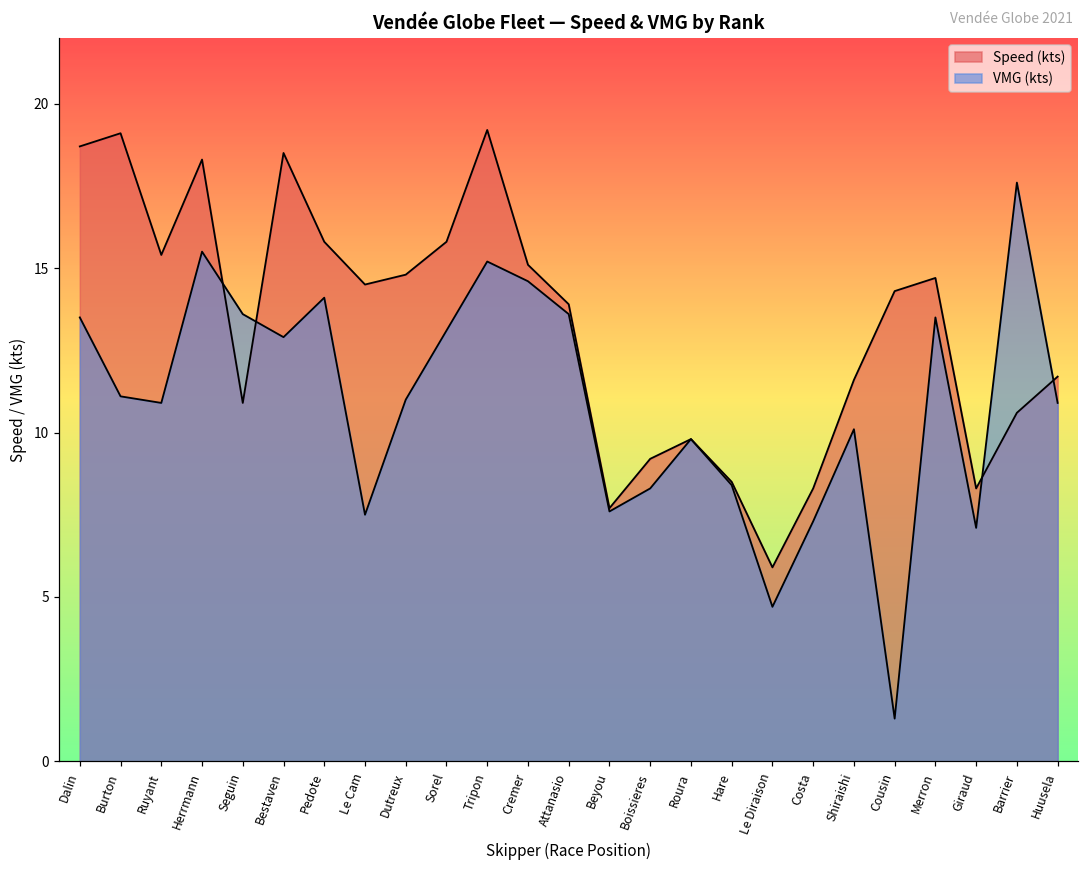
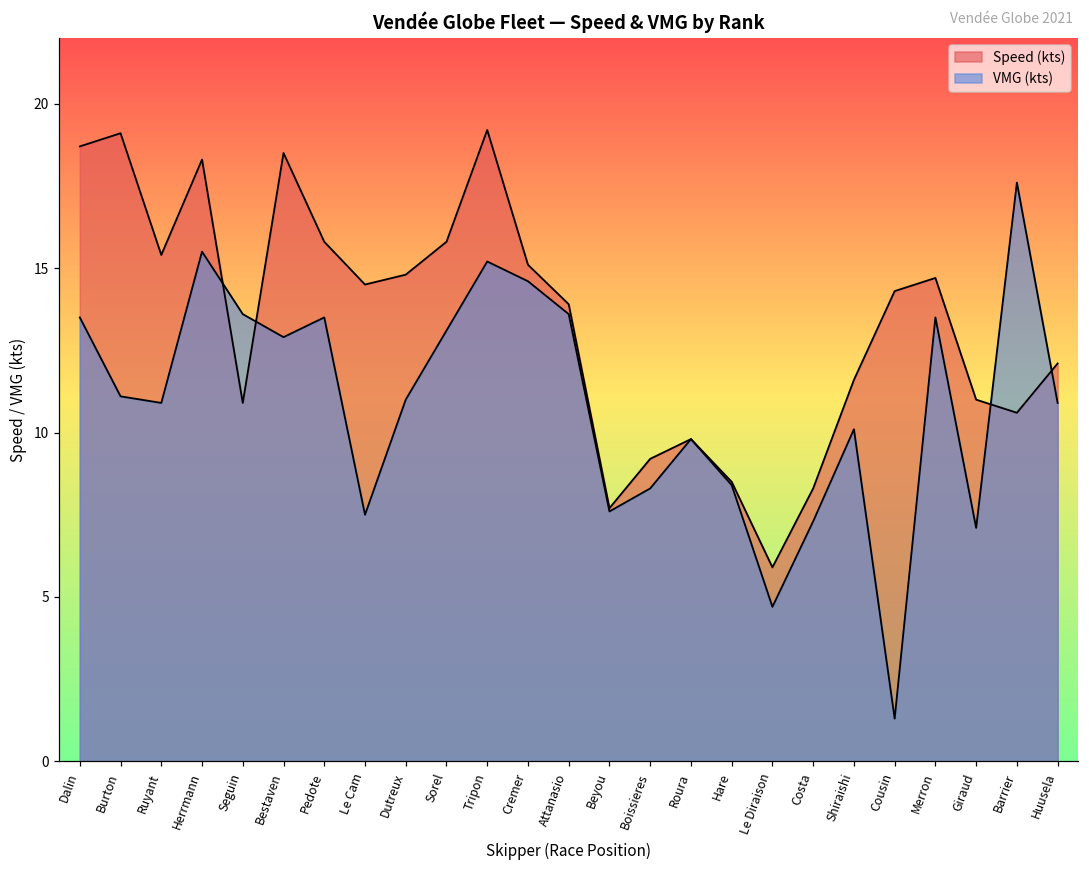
  {
    "Speed (kts)": {
      "Dalin": 18.7,
      "Burton": 19.1,
      "Ruyant": 15.4,
      "Herrmann": 18.3,
      "Seguin": 10.9,
      "Bestaven": 18.5,
      "Pedote": 15.8,
      "Le Cam": 14.5,
      "Dutreux": 14.8,
      "Sorel": 15.8,
      "Tripon": 19.2,
      "Cremer": 15.1,
      "Attanasio": 13.9,
      "Beyou": 7.7,
      "Boissieres": 9.2,
      "Hare": 8.5,
      "Le Diraison": 5.9,
      "Costa": 8.3,
      "Shiraishi": 11.6,
      "Cousin": 14.3,
      "Merron": 14.7,
-     "Giraud": 8.3,
+     "Giraud": 11.0,
      "Barrier": 10.6,
-     "Huusela": 11.7
+     "Huusela": 12.1
    },
    "VMG (kts)": {
      "Dalin": 13.5,
      "Burton": 11.1,
      "Ruyant": 10.9,
      "Herrmann": 15.5,
      "Seguin": 13.6,
      "Bestaven": 12.9,
-     "Pedote": 14.1,
+     "Pedote": 13.5,
      "Le Cam": 7.5,
      "Dutreux": 11.0,
      "Sorel": 13.1,
      "Tripon": 15.2,
      "Cremer": 14.6,
      "Attanasio": 13.6,
      "Beyou": 7.6,
      "Boissieres": 8.3,
      "Hare": 8.4,
      "Le Diraison": 4.7,
      "Costa": 7.3,
      "Shiraishi": 10.1,
      "Cousin": 1.3,
      "Merron": 13.5,
      "Giraud": 7.1,
      "Barrier": 17.6,
      "Huusela": 10.9
    }
  }
